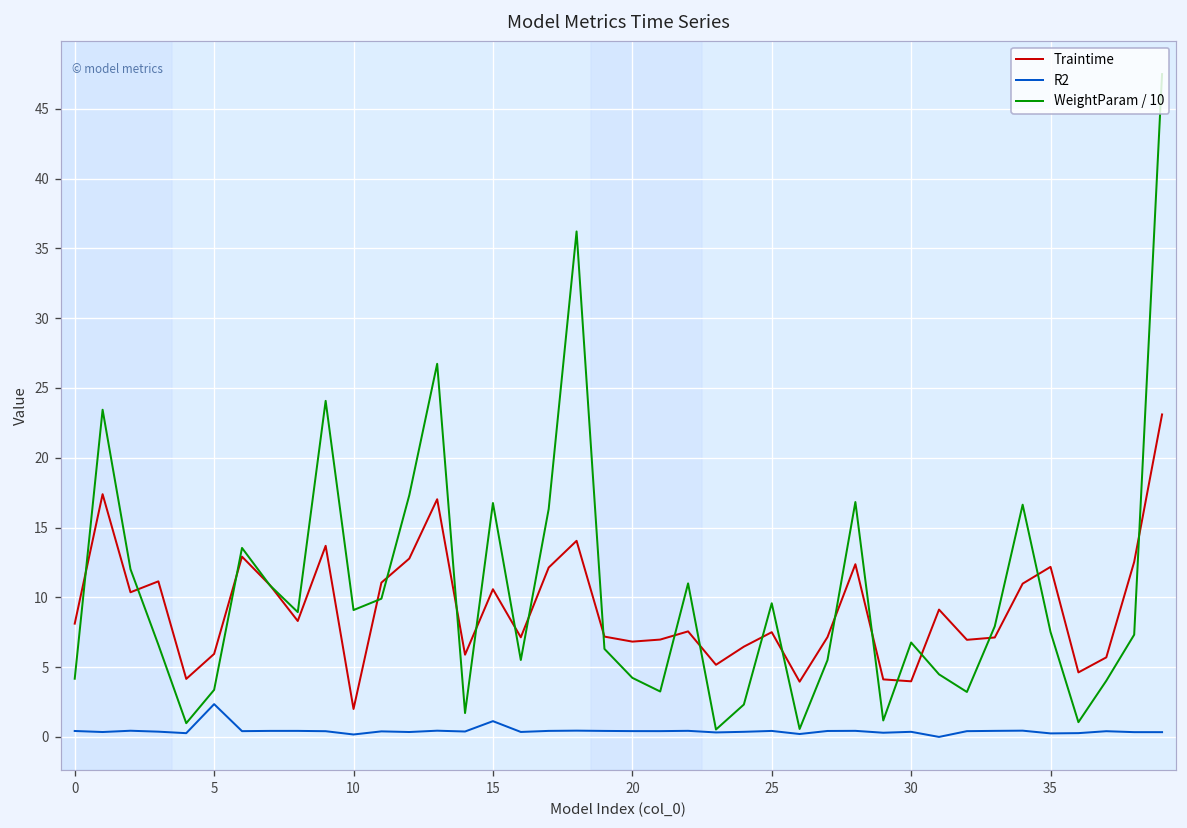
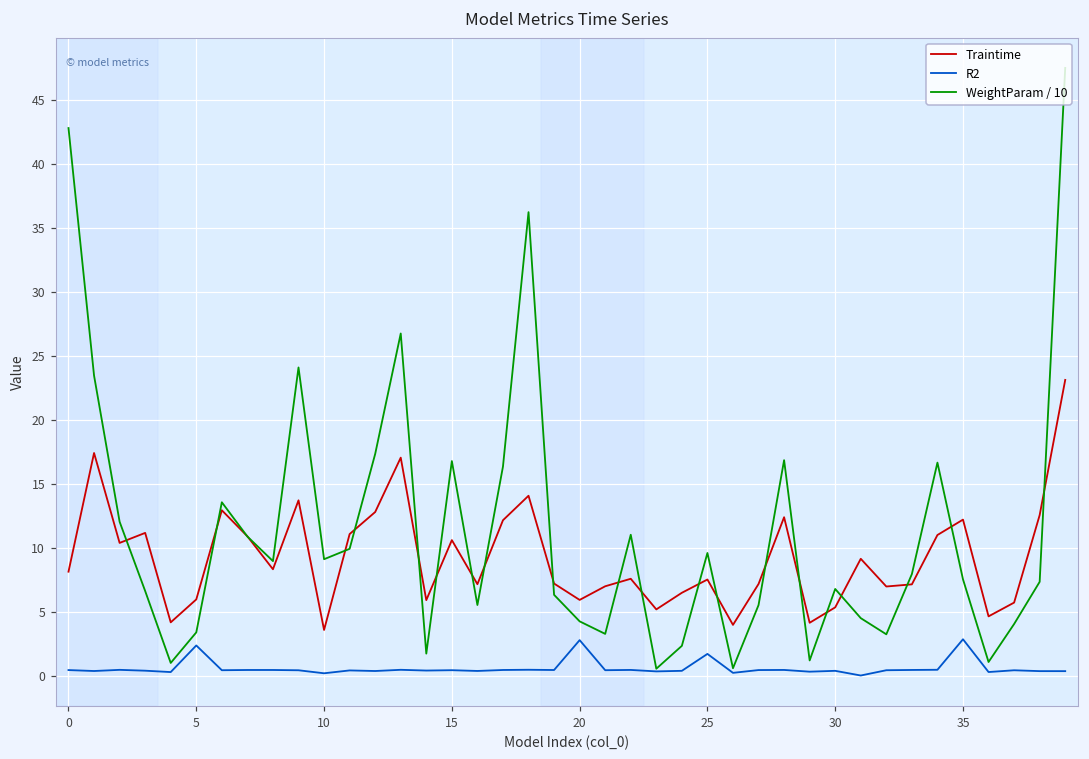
  {
    "Traintime": {
      "0": 8.1,
      "5": 6.0,
-     "10": 2.0,
+     "10": 3.6,
      "15": 10.6,
-     "20": 6.8,
+     "20": 5.9,
      "25": 7.5,
-     "30": 4.0,
+     "30": 5.3,
      "35": 12.2
    },
    "R2": {
      "0": 0.4,
      "5": 2.4,
      "10": 0.2,
-     "15": 1.1,
-     "20": 0.4,
-     "25": 0.4,
+     "15": 0.4,
+     "20": 2.8,
+     "25": 1.7,
      "30": 0.4,
-     "35": 0.3
+     "35": 2.8
    },
    "WeightParam / 10": {
-     "0": 4.2,
+     "0": 42.8,
      "5": 3.4,
      "10": 9.1,
      "15": 16.8,
      "20": 4.2,
      "25": 9.6,
      "30": 6.8,
      "35": 7.5
    }
  }
